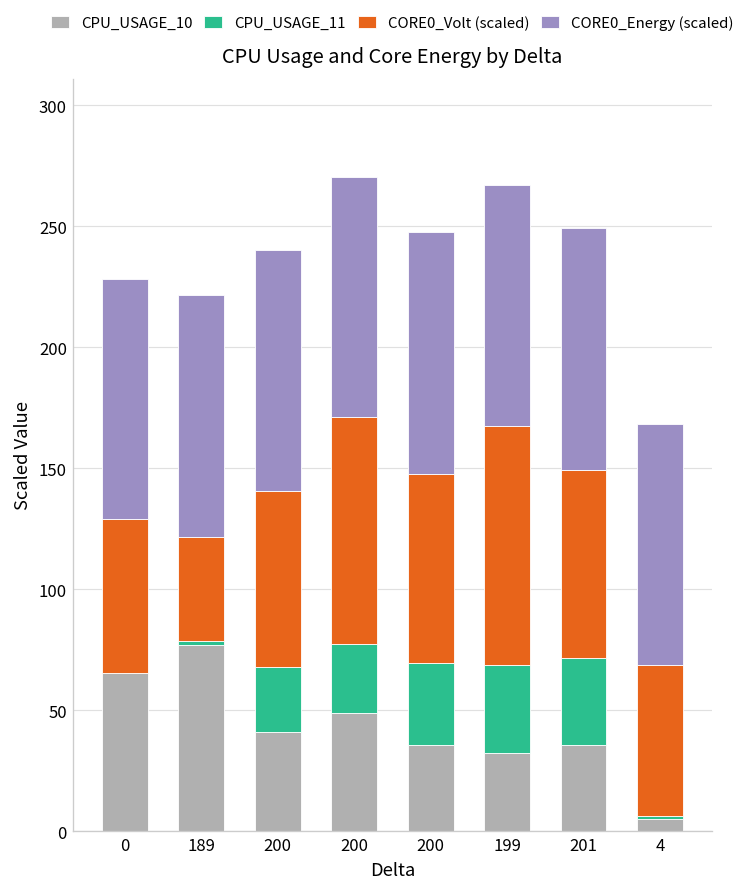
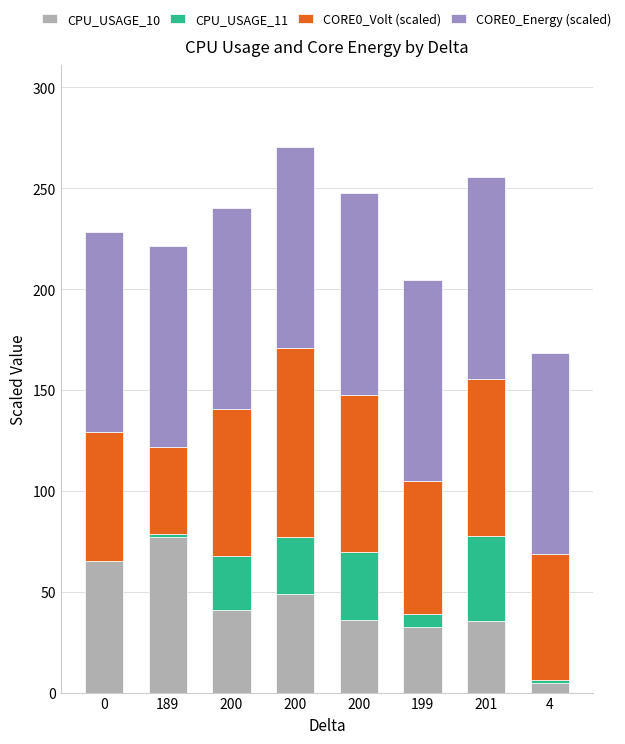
  {
    "CPU_USAGE_11": {
      "0": 0,
      "189": 1,
-     "199": 36,
-     "201": 36,
+     "199": 6,
+     "201": 42,
      "4": 1
    },
    "CORE0_Volt (scaled)": {
      "0": 64,
      "189": 43,
-     "199": 99,
+     "199": 66,
      "201": 78,
      "4": 62
    }
  }
